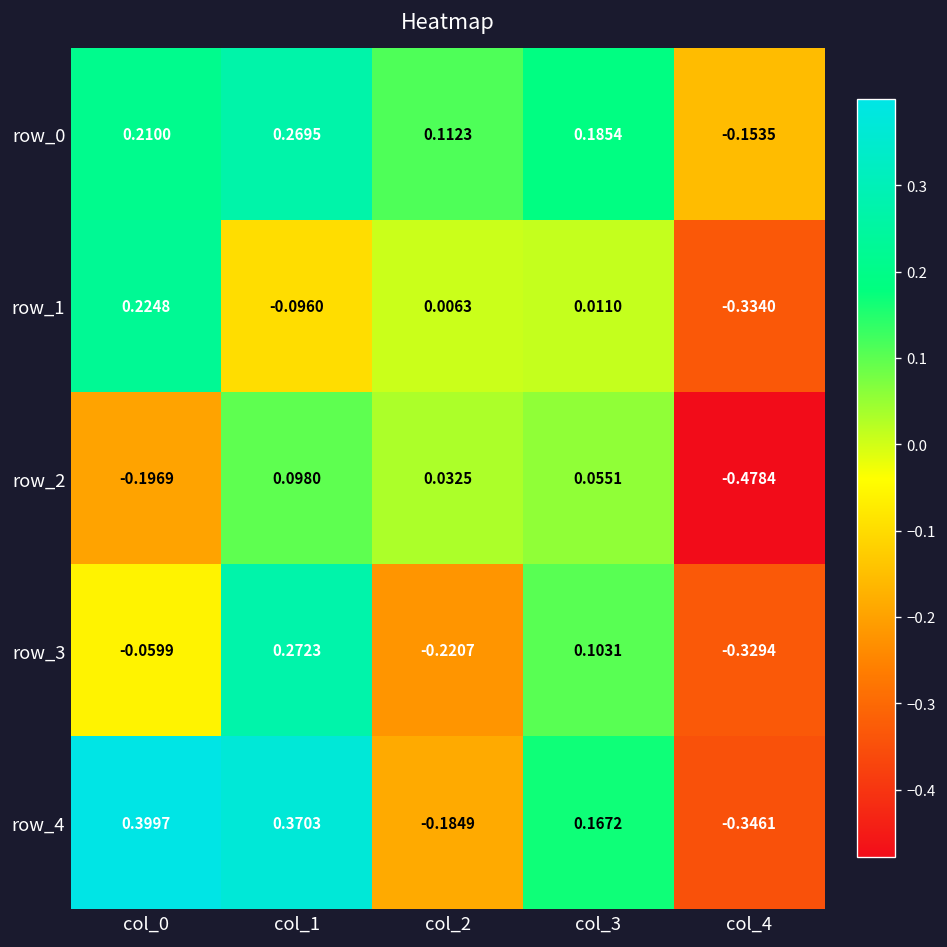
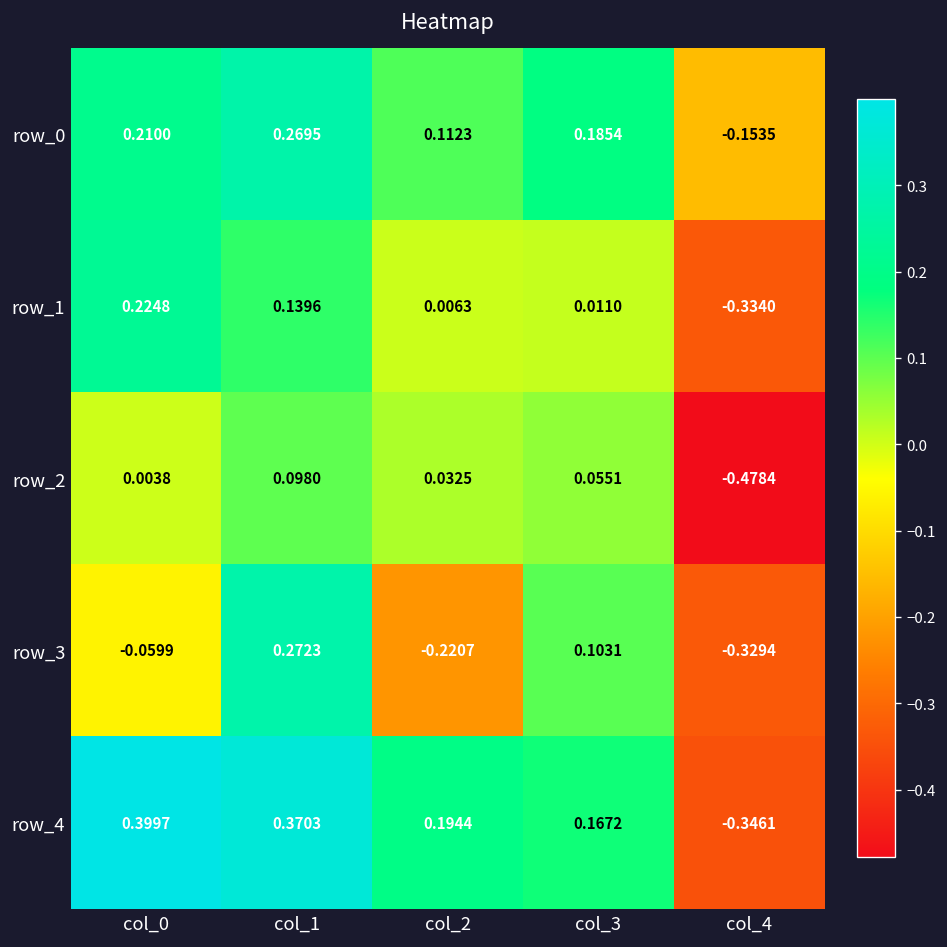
  {
    "row_0": {
      "col_0": 0.2100,
      "col_1": 0.2695,
      "col_2": 0.1123,
      "col_3": 0.1854,
      "col_4": -0.1535
    },
    "row_1": {
      "col_0": 0.2248,
-     "col_1": -0.0960,
+     "col_1": 0.1396,
      "col_2": 0.0063,
      "col_3": 0.0110,
      "col_4": -0.3340
    },
    "row_2": {
-     "col_0": -0.1969,
+     "col_0": 0.0038,
      "col_1": 0.0980,
      "col_2": 0.0325,
      "col_3": 0.0551,
      "col_4": -0.4784
    },
    "row_3": {
      "col_0": -0.0599,
      "col_1": 0.2723,
      "col_2": -0.2207,
      "col_3": 0.1031,
      "col_4": -0.3294
    },
    "row_4": {
      "col_0": 0.3997,
      "col_1": 0.3703,
-     "col_2": -0.1849,
+     "col_2": 0.1944,
      "col_3": 0.1672,
      "col_4": -0.3461
    }
  }
